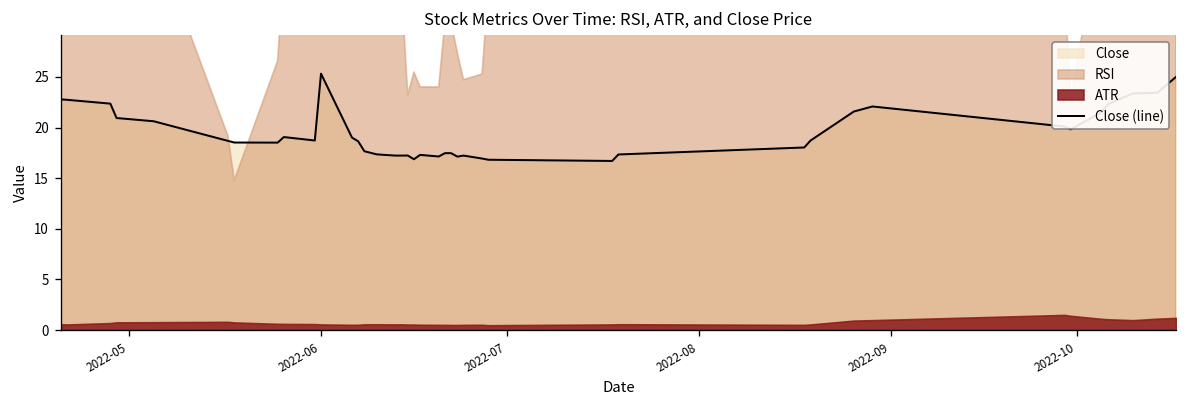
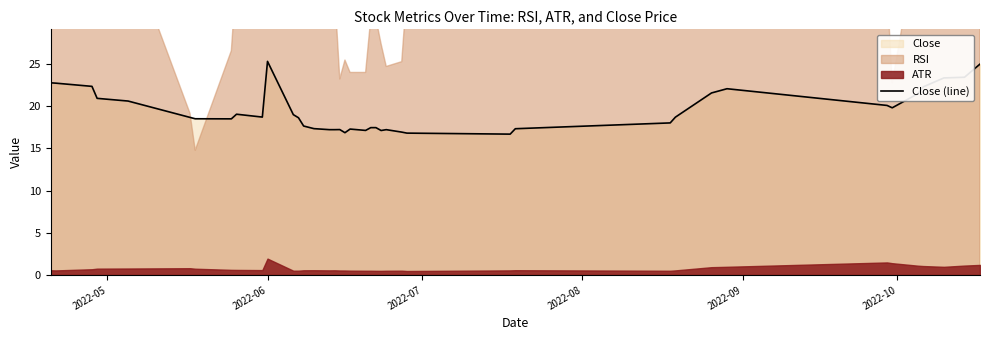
  {
    "Close": {
      "2022-06": 25
    },
    "ATR": {
-     "2022-06": 1
+     "2022-06": 2
    }
  }
